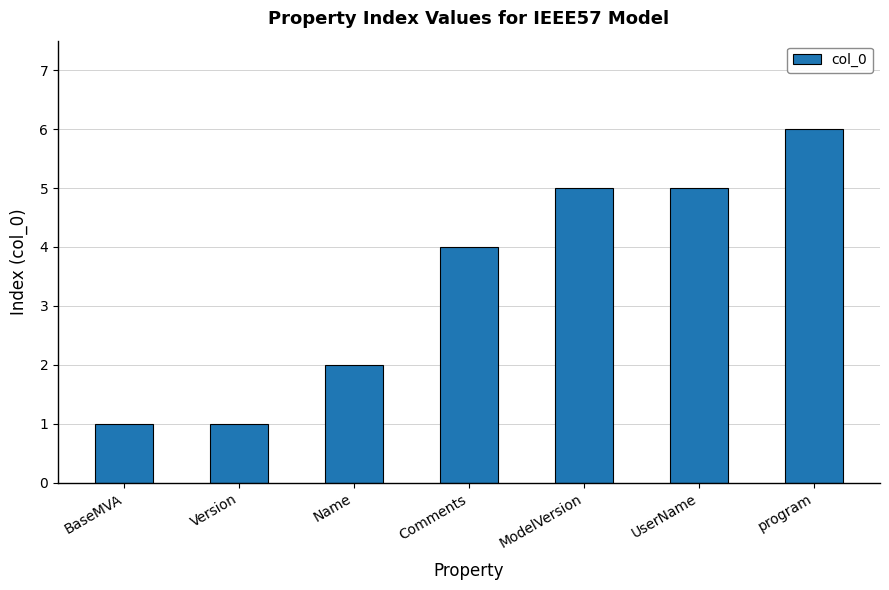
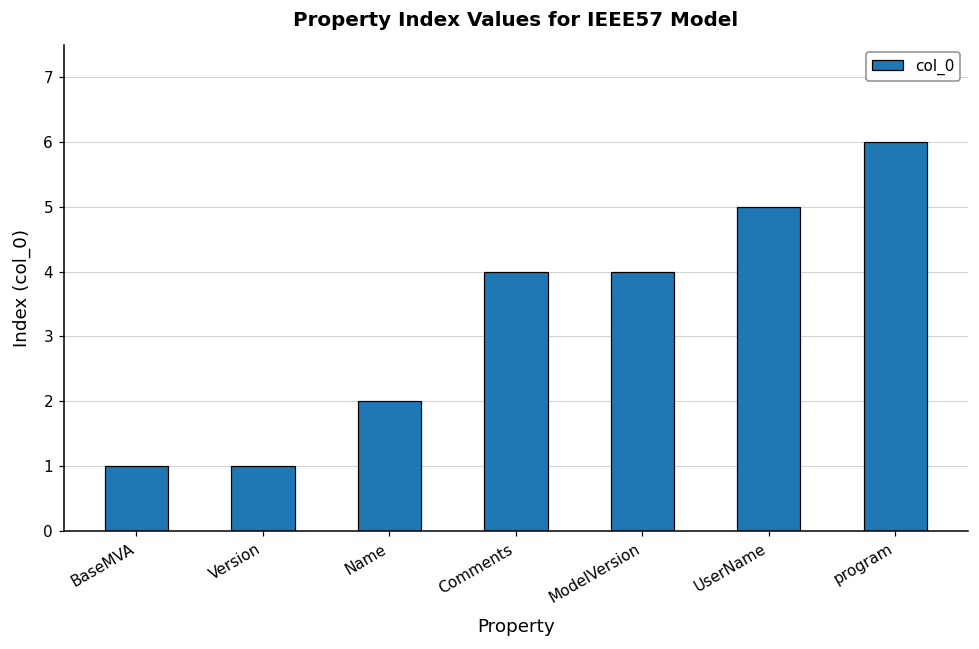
  {
    "BaseMVA": 1,
    "Version": 1,
    "Name": 2,
    "Comments": 4,
-   "ModelVersion": 5,
+   "ModelVersion": 4,
    "UserName": 5,
    "program": 6
  }
